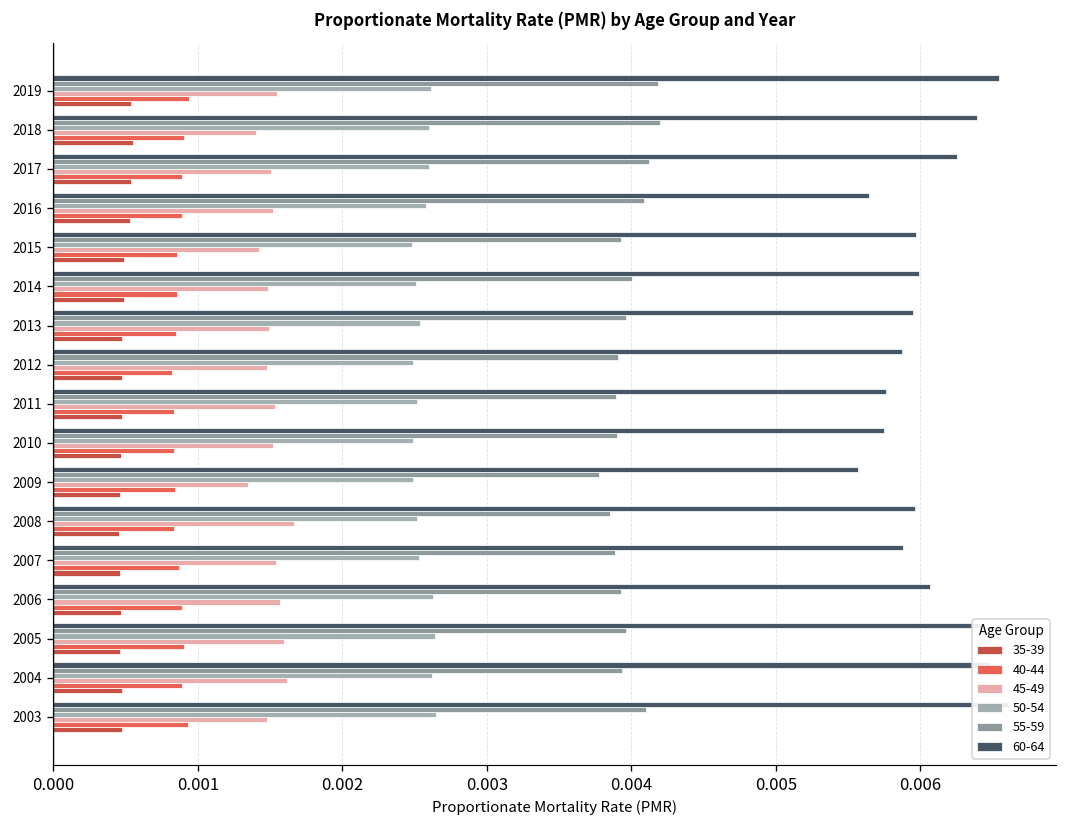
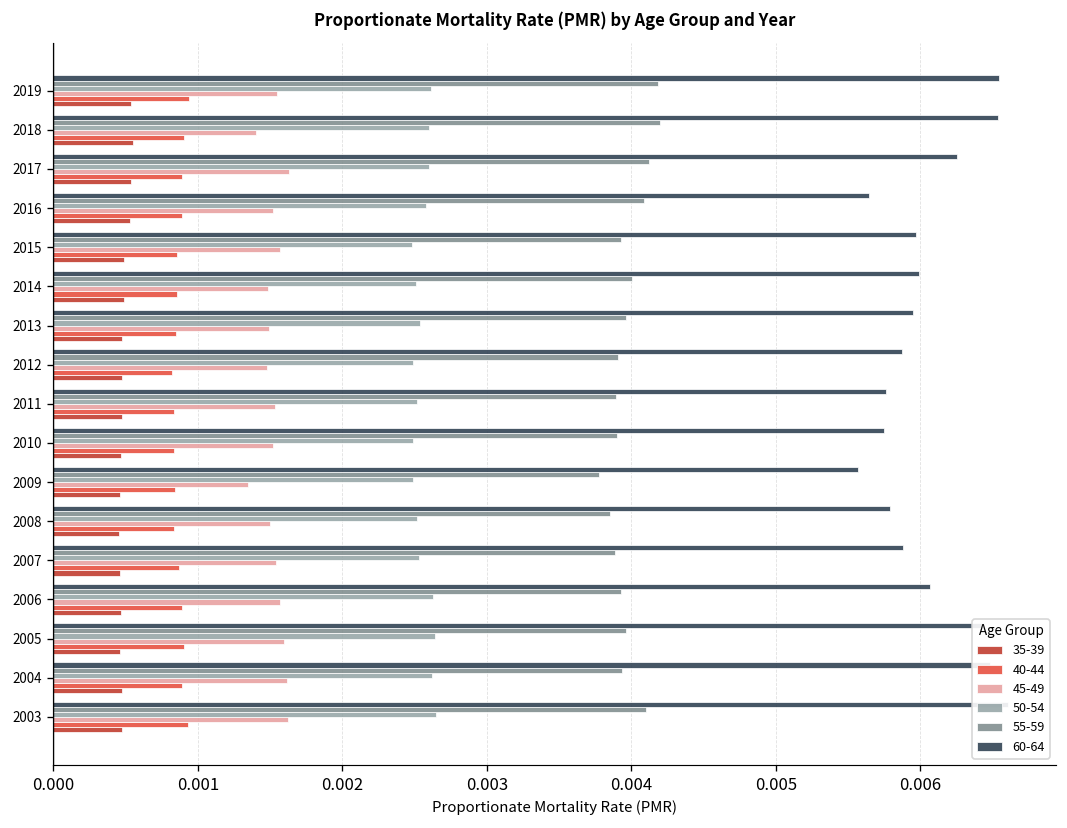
  {
    "45-49": {
      "2019": 0.00155,
      "2018": 0.00140,
-     "2017": 0.00150,
+     "2017": 0.00163,
      "2016": 0.00152,
-     "2015": 0.00142,
+     "2015": 0.00157,
      "2014": 0.00149,
      "2013": 0.00149,
      "2012": 0.00148,
      "2011": 0.00154,
      "2010": 0.00152,
      "2009": 0.00134,
-     "2008": 0.00167,
+     "2008": 0.00150,
      "2007": 0.00154,
      "2006": 0.00157,
      "2005": 0.00159,
      "2004": 0.00161,
-     "2003": 0.00148
+     "2003": 0.00162
    },
    "60-64": {
      "2019": 0.00655,
-     "2018": 0.00639,
+     "2018": 0.00654,
      "2017": 0.00625,
      "2016": 0.00564,
      "2015": 0.00597,
      "2014": 0.00599,
      "2013": 0.00595,
      "2012": 0.00587,
      "2011": 0.00576,
      "2010": 0.00575,
      "2009": 0.00557,
-     "2008": 0.00596,
+     "2008": 0.00579,
      "2007": 0.00588,
      "2006": 0.00607,
      "2005": 0.00644
    }
  }
